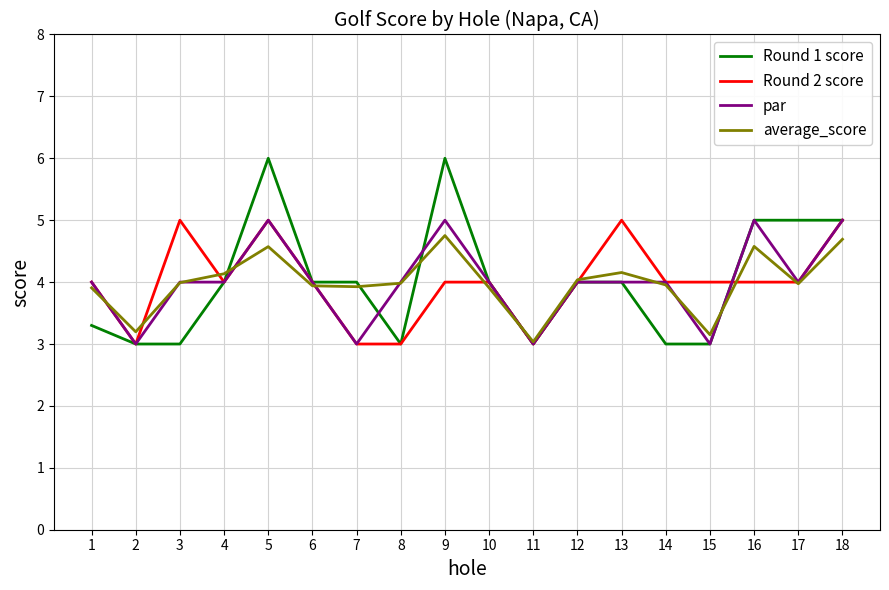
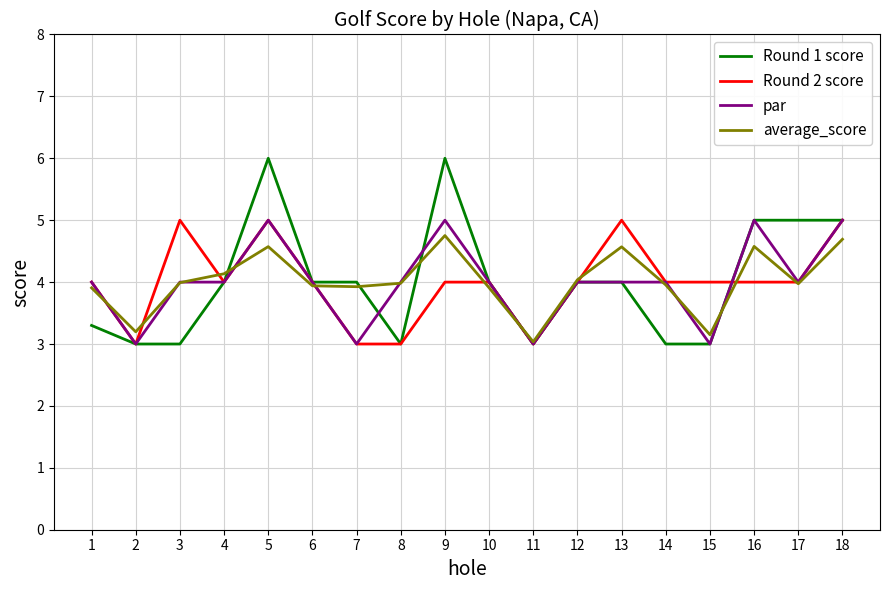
  {
    "Round 1 score": {
      "1": 3.3,
      "3": 3.0,
      "5": 6.0,
      "7": 4.0,
      "9": 6.0,
      "14": 3.0,
      "17": 5.0
    },
    "Round 2 score": {
      "3": 5.0,
      "9": 4.0,
      "13": 5.0,
      "15": 4.0,
      "16": 4.0
    },
    "par": {
      "9": 5.0
    },
    "average_score": {
      "1": 3.9,
      "2": 3.2,
      "4": 4.1,
      "5": 4.6,
      "6": 3.9,
      "7": 3.9,
      "9": 4.8,
      "10": 3.9,
-     "13": 4.2,
+     "13": 4.6,
      "14": 4.0,
      "15": 3.2,
      "16": 4.6,
      "18": 4.7
    }
  }
